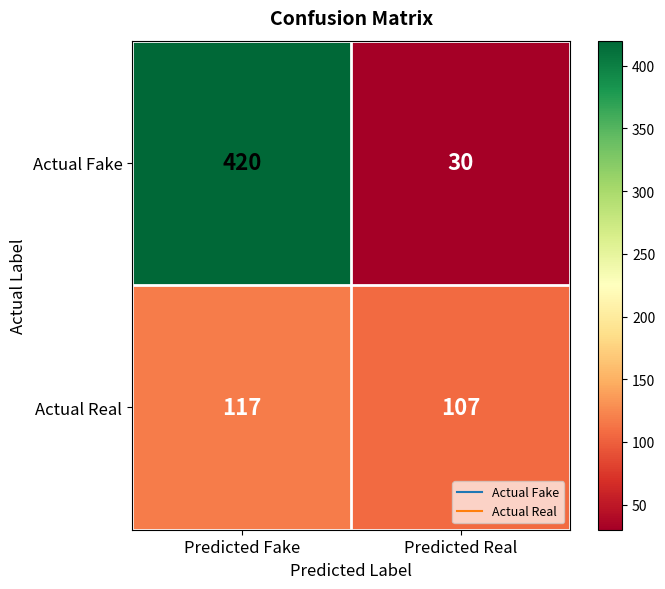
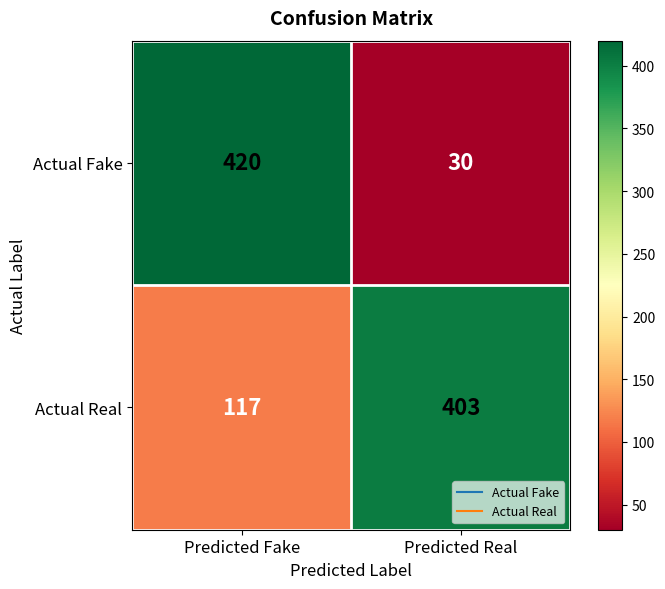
  {
    "Actual Fake": {
      "Predicted Fake": 420,
      "Predicted Real": 30
    },
    "Actual Real": {
      "Predicted Fake": 117,
-     "Predicted Real": 107
+     "Predicted Real": 403
    }
  }
